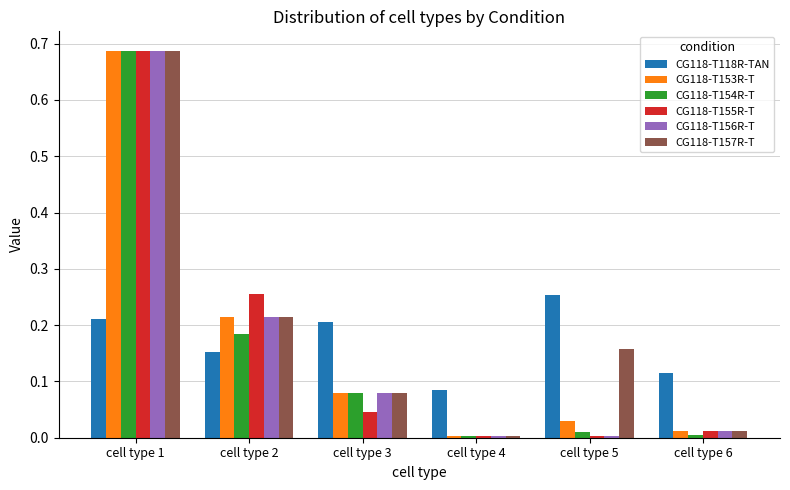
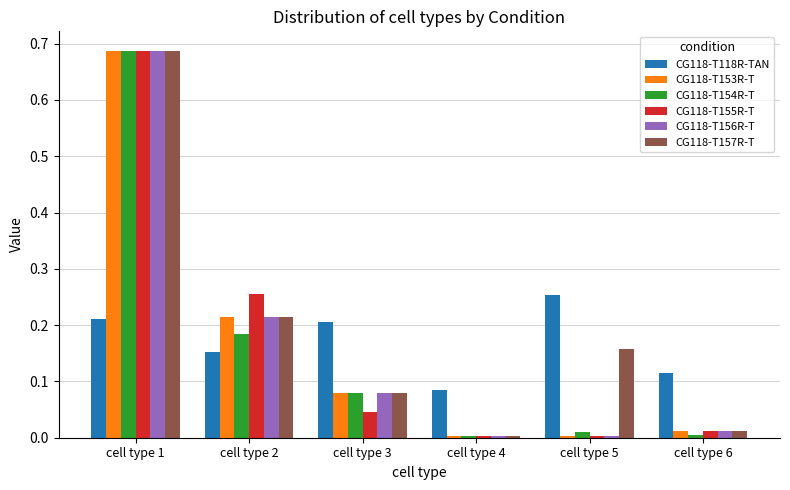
  {
    "CG118-T118R-TAN": {
      "cell type 1": 0.21,
      "cell type 2": 0.15,
      "cell type 3": 0.21,
      "cell type 4": 0.09,
      "cell type 5": 0.25,
      "cell type 6": 0.12
    },
    "CG118-T153R-T": {
      "cell type 1": 0.69,
      "cell type 2": 0.21,
      "cell type 3": 0.08,
-     "cell type 5": 0.03,
+     "cell type 5": 0.00,
      "cell type 6": 0.01
    },
    "CG118-T154R-T": {
      "cell type 1": 0.69,
      "cell type 2": 0.18,
      "cell type 3": 0.08,
      "cell type 5": 0.01,
      "cell type 6": 0.00
    },
    "CG118-T155R-T": {
      "cell type 1": 0.69,
      "cell type 2": 0.25,
      "cell type 3": 0.05,
      "cell type 6": 0.01
    },
    "CG118-T156R-T": {
      "cell type 1": 0.69,
      "cell type 2": 0.21,
      "cell type 3": 0.08,
      "cell type 6": 0.01
    },
    "CG118-T157R-T": {
      "cell type 1": 0.69,
      "cell type 2": 0.21,
      "cell type 3": 0.08,
      "cell type 5": 0.16,
      "cell type 6": 0.01
    }
  }
